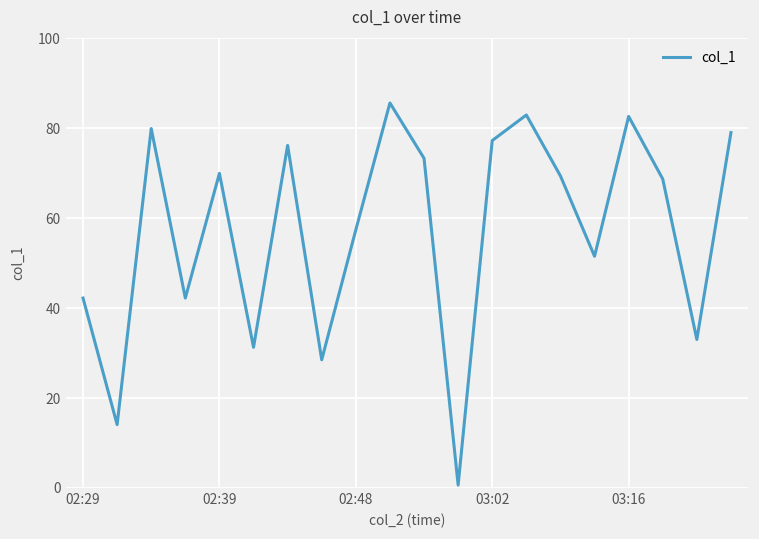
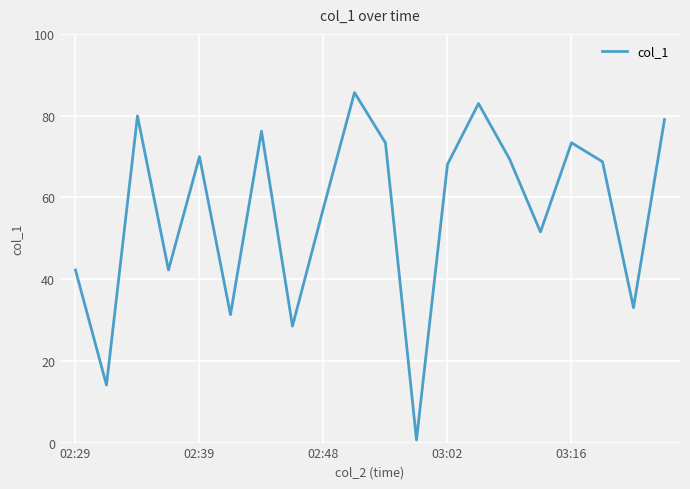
  {
    "02:29": 42,
    "02:39": 70,
    "02:48": 57,
-   "03:02": 77,
-   "03:16": 83
+   "03:02": 68,
+   "03:16": 73
  }
